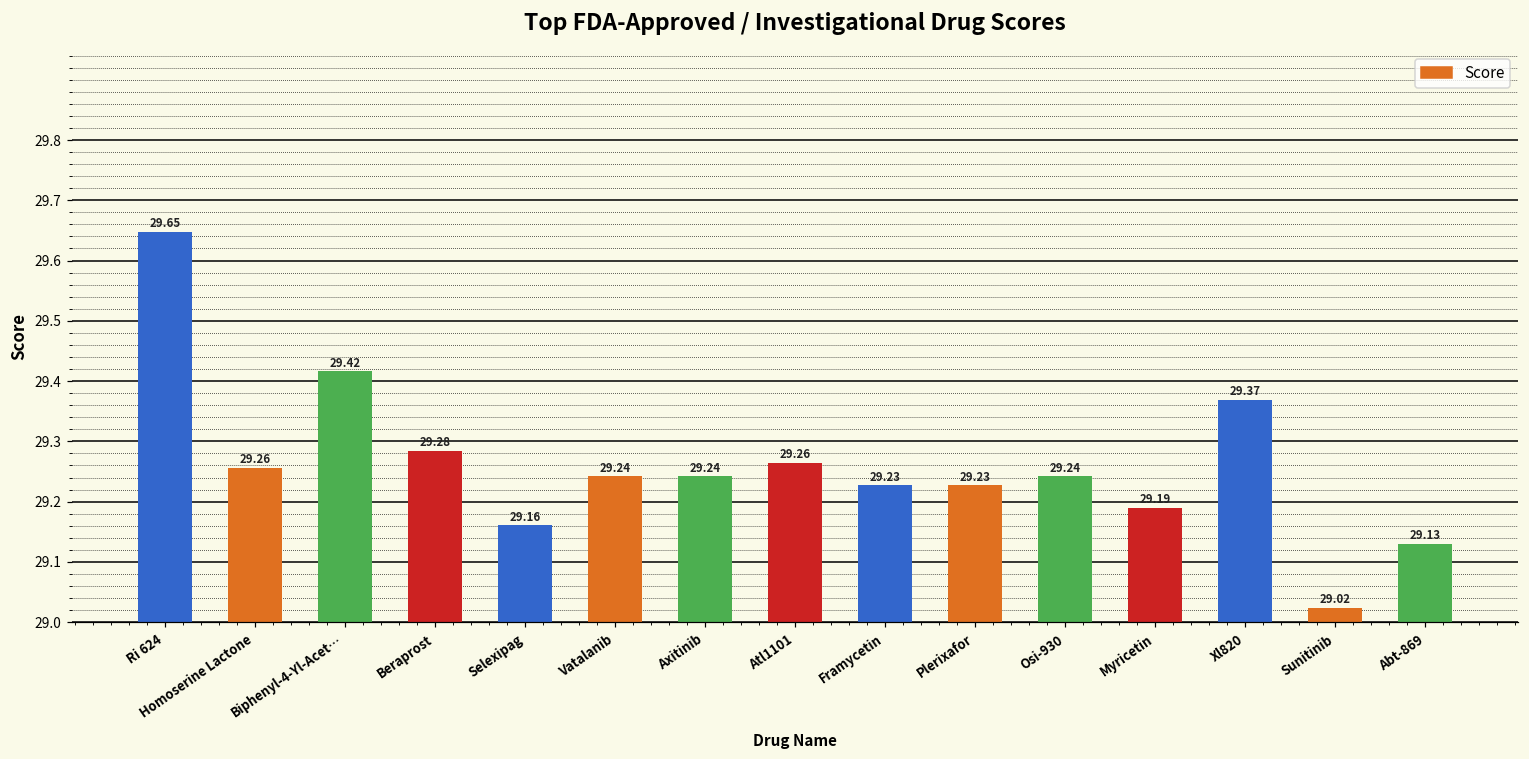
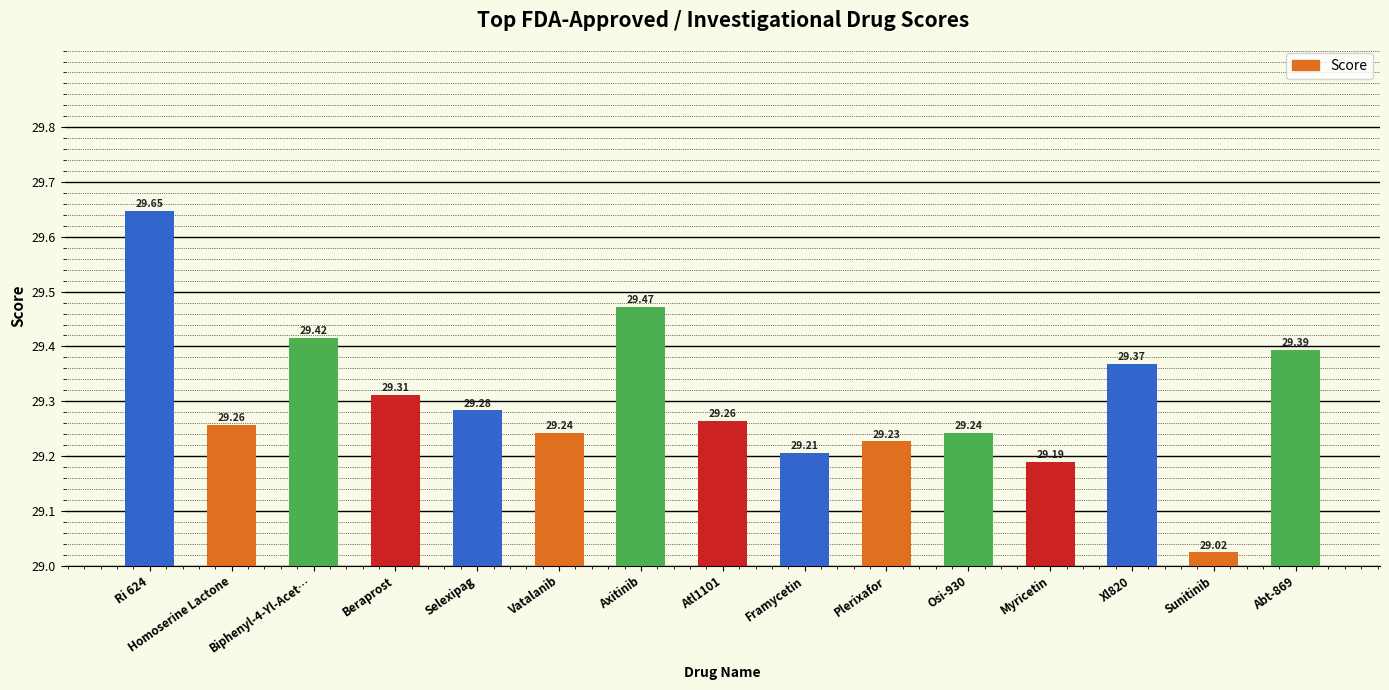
  {
    "Ri 624": 29.65,
    "Homoserine Lactone": 29.26,
    "Biphenyl-4-Yl-Acet…": 29.42,
-   "Beraprost": 29.28,
-   "Selexipag": 29.16,
+   "Beraprost": 29.31,
+   "Selexipag": 29.28,
    "Vatalanib": 29.24,
-   "Axitinib": 29.24,
+   "Axitinib": 29.47,
    "Atl1101": 29.26,
-   "Framycetin": 29.23,
+   "Framycetin": 29.21,
    "Plerixafor": 29.23,
    "Osi-930": 29.24,
    "Myricetin": 29.19,
    "Xl820": 29.37,
    "Sunitinib": 29.02,
-   "Abt-869": 29.13
+   "Abt-869": 29.39
  }
